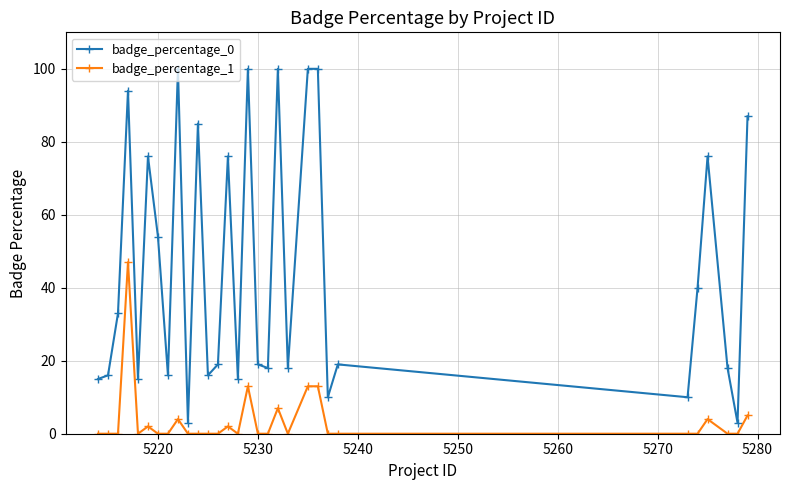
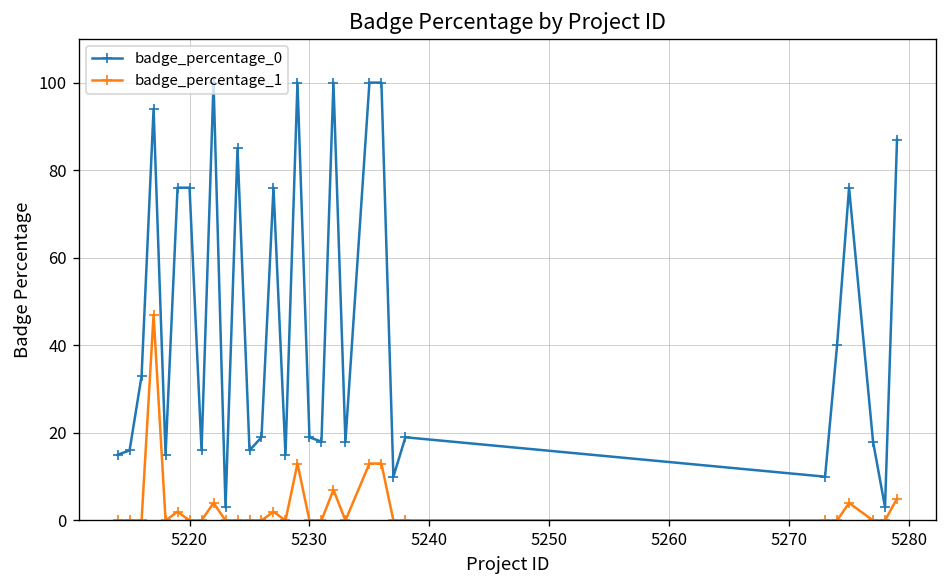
  {
    "badge_percentage_0": {
-     "5220": 54,
+     "5220": 76,
      "5230": 19
    },
    "badge_percentage_1": {
      "5220": 0,
      "5230": 0
    }
  }
